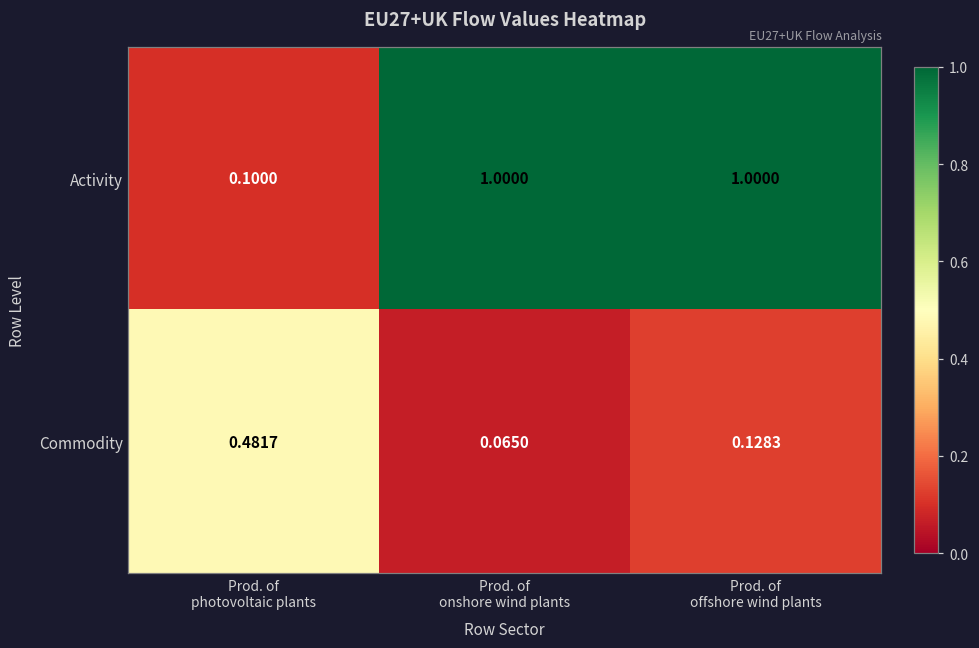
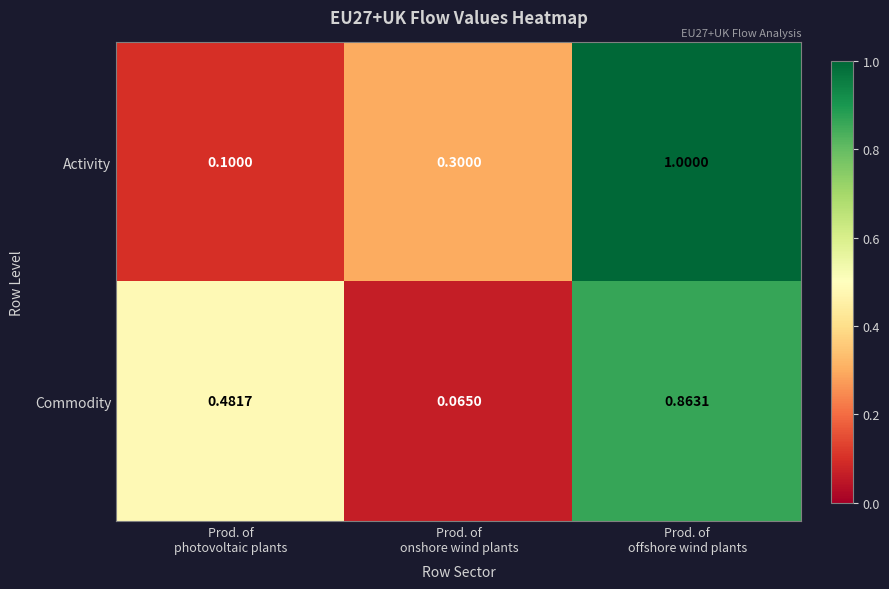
  {
    "Activity": {
      "Prod. of photovoltaic plants": 0.1000,
-     "Prod. of onshore wind plants": 1.0000,
+     "Prod. of onshore wind plants": 0.3000,
      "Prod. of offshore wind plants": 1.0000
    },
    "Commodity": {
      "Prod. of photovoltaic plants": 0.4817,
      "Prod. of onshore wind plants": 0.0650,
-     "Prod. of offshore wind plants": 0.1283
+     "Prod. of offshore wind plants": 0.8631
    }
  }
